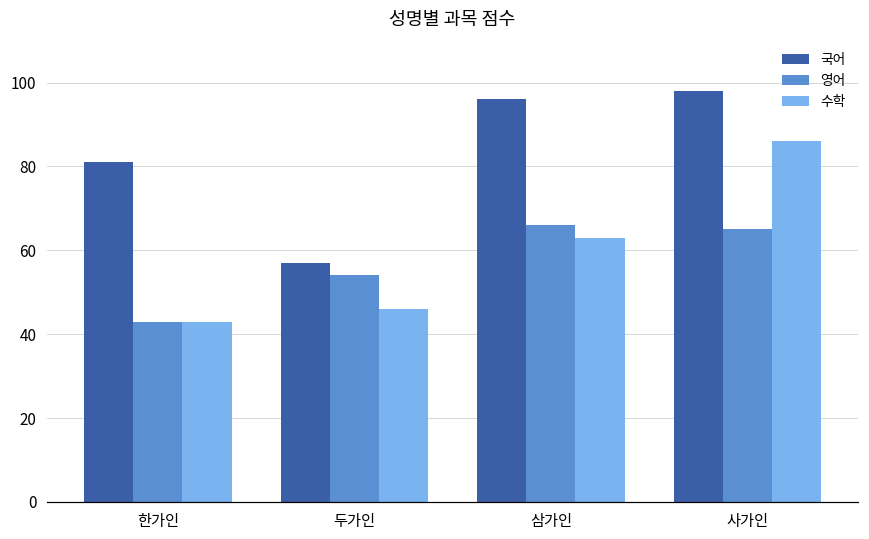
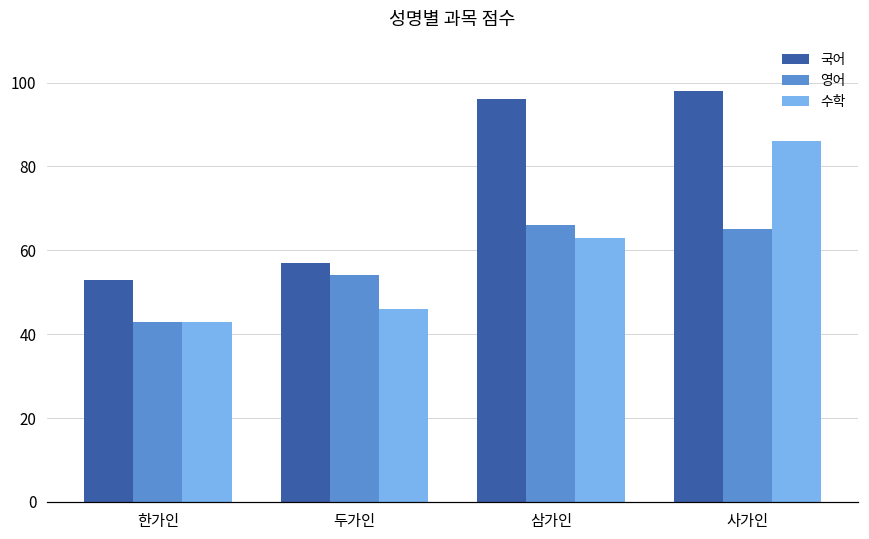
  {
    "국어": {
-     "한가인": 81,
+     "한가인": 53,
      "두가인": 57,
      "삼가인": 96,
      "사가인": 98
    }
  }
